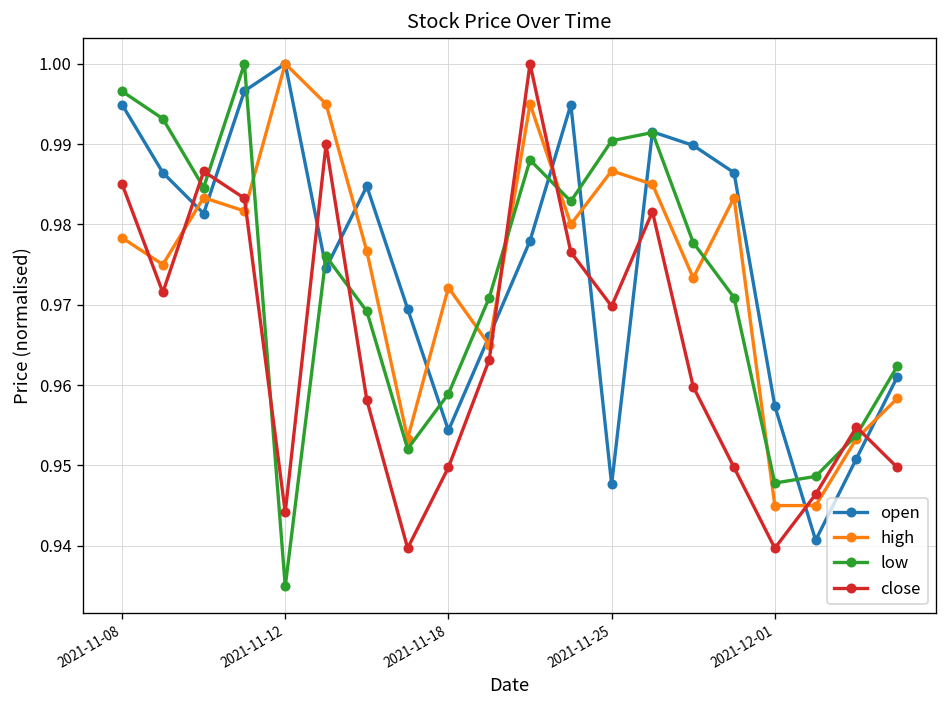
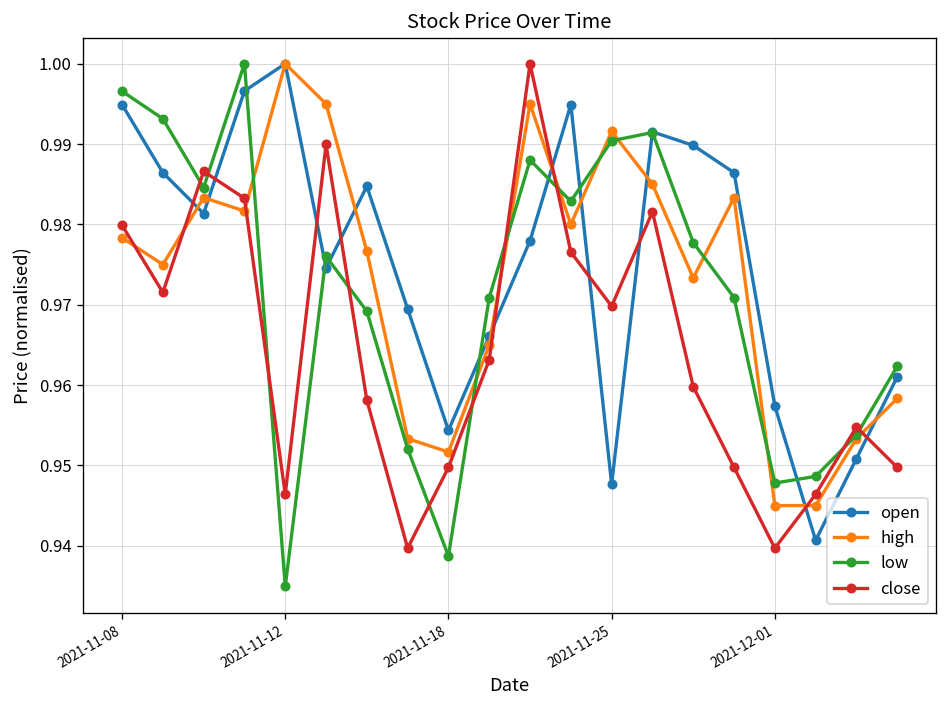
  {
    "open": {
      "2021-11-08": 0.995,
      "2021-11-18": 0.954,
      "2021-11-25": 0.948,
      "2021-12-01": 0.957
    },
    "high": {
      "2021-11-08": 0.978,
-     "2021-11-18": 0.972,
-     "2021-11-25": 0.987,
+     "2021-11-18": 0.952,
+     "2021-11-25": 0.992,
      "2021-12-01": 0.945
    },
    "low": {
      "2021-11-08": 0.997,
      "2021-11-12": 0.935,
-     "2021-11-18": 0.959,
+     "2021-11-18": 0.939,
      "2021-11-25": 0.990,
      "2021-12-01": 0.948
    },
    "close": {
-     "2021-11-08": 0.985,
-     "2021-11-12": 0.944,
+     "2021-11-08": 0.980,
+     "2021-11-12": 0.946,
      "2021-11-18": 0.950,
      "2021-11-25": 0.970,
      "2021-12-01": 0.940
    }
  }
